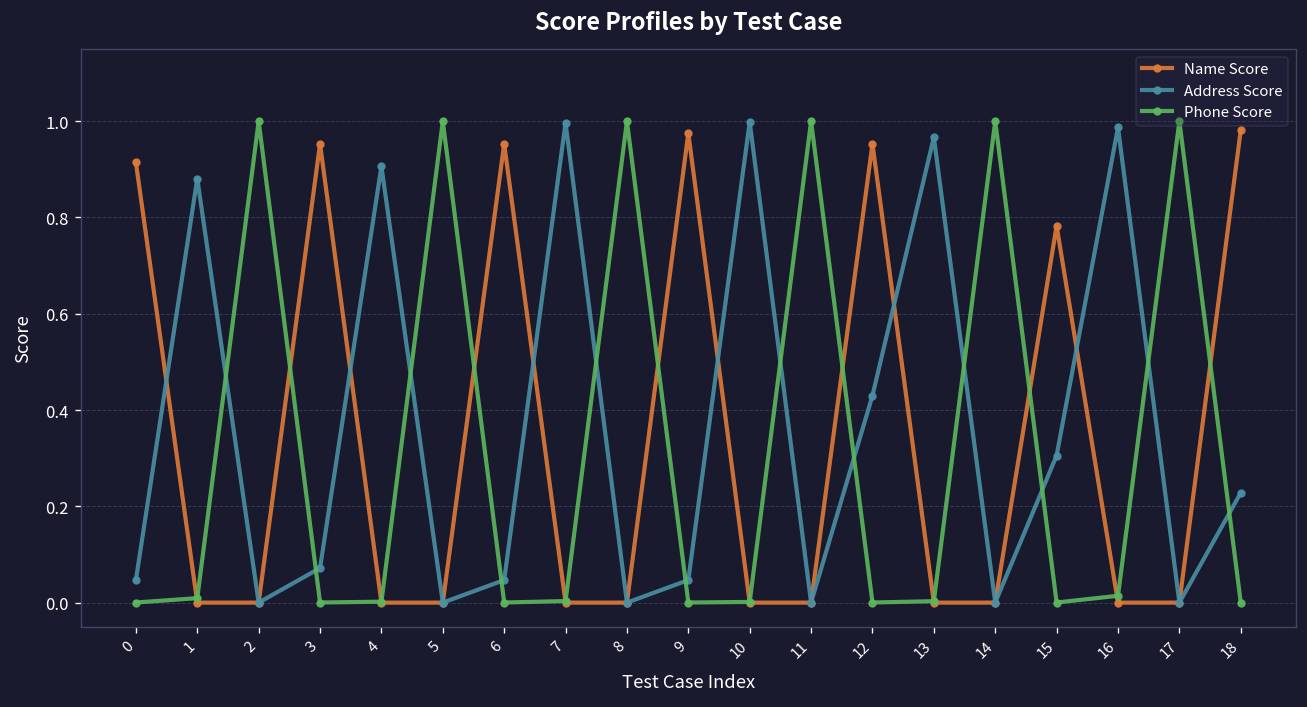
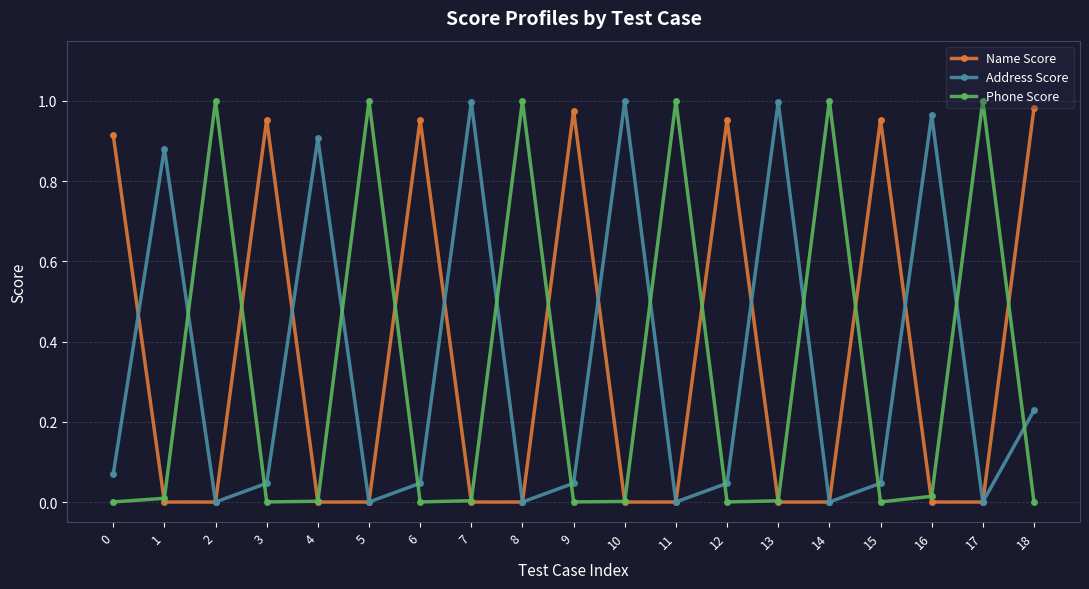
  {
    "Name Score": {
      "0": 0.91,
      "1": 0.00,
      "3": 0.95,
      "6": 0.95,
      "9": 0.98,
      "12": 0.95,
-     "15": 0.78,
+     "15": 0.95,
      "16": 0.00
    },
    "Address Score": {
-     "0": 0.05,
+     "0": 0.07,
      "1": 0.88,
-     "3": 0.07,
+     "3": 0.05,
      "4": 0.91,
      "6": 0.05,
      "7": 1.00,
      "9": 0.05,
      "10": 1.00,
-     "12": 0.43,
-     "13": 0.97,
-     "15": 0.31,
-     "16": 0.99,
+     "12": 0.05,
+     "13": 1.00,
+     "15": 0.05,
+     "16": 0.96,
      "18": 0.23
    },
    "Phone Score": {
      "0": 0.00,
      "1": 0.01,
      "2": 1.00,
      "3": 0.00,
      "5": 1.00,
      "6": 0.00,
      "8": 1.00,
      "9": 0.00,
      "11": 1.00,
      "12": 0.00,
      "14": 1.00,
      "15": 0.00,
      "16": 0.01,
      "18": 0.00
    }
  }
